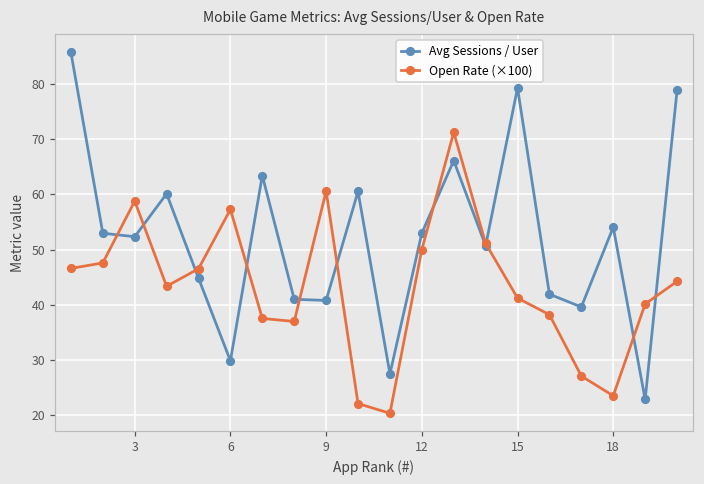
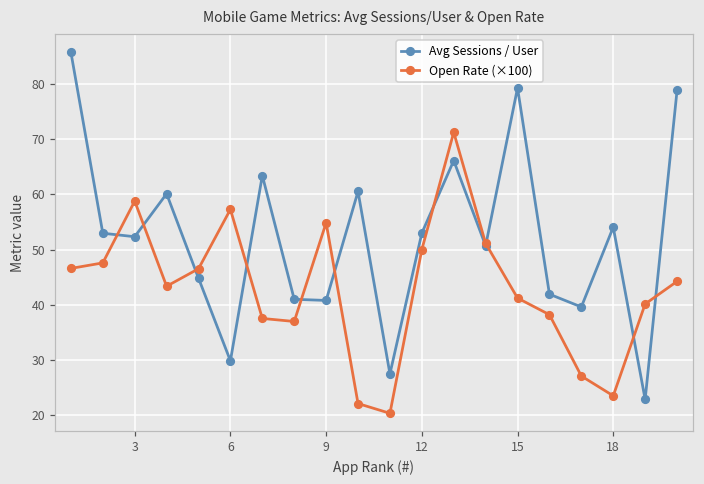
  {
    "Avg Sessions / User": {
      "3": 52,
      "6": 30,
      "9": 41,
      "12": 53,
      "15": 79,
      "18": 54
    },
    "Open Rate (×100)": {
      "3": 59,
      "6": 57,
-     "9": 61,
+     "9": 55,
      "12": 50,
      "15": 41,
      "18": 24
    }
  }
